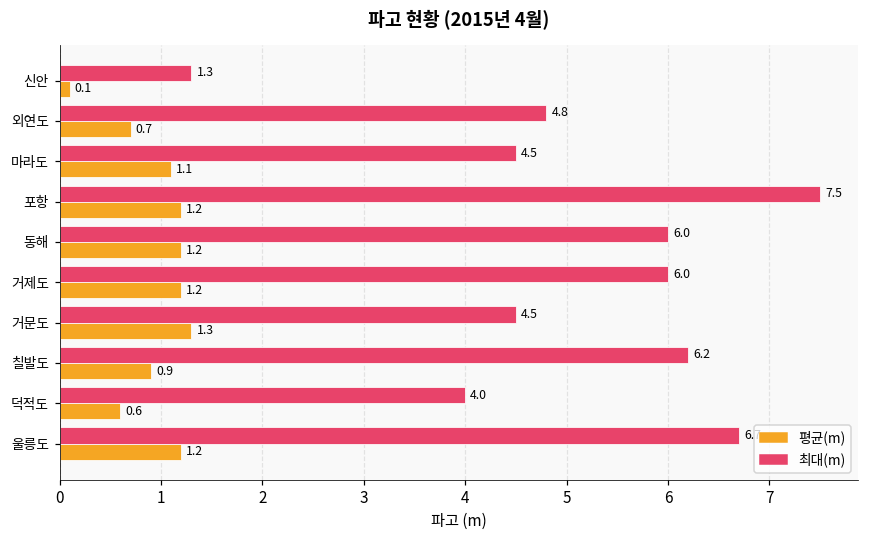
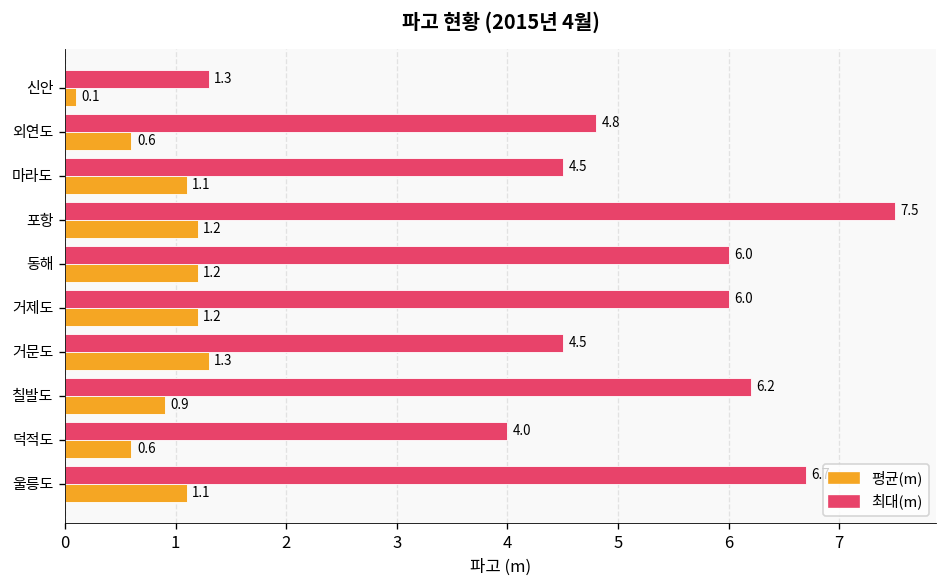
  {
    "평균(m)": {
      "신안": 0.1,
-     "외연도": 0.7,
+     "외연도": 0.6,
      "마라도": 1.1,
      "포항": 1.2,
      "동해": 1.2,
      "거제도": 1.2,
      "거문도": 1.3,
      "칠발도": 0.9,
      "덕적도": 0.6,
-     "울릉도": 1.2
+     "울릉도": 1.1
    },
    "최대(m)": {
      "신안": 1.3,
      "외연도": 4.8,
      "마라도": 4.5,
      "포항": 7.5,
      "동해": 6.0,
      "거제도": 6.0,
      "거문도": 4.5,
      "칠발도": 6.2,
      "덕적도": 4.0
    }
  }
